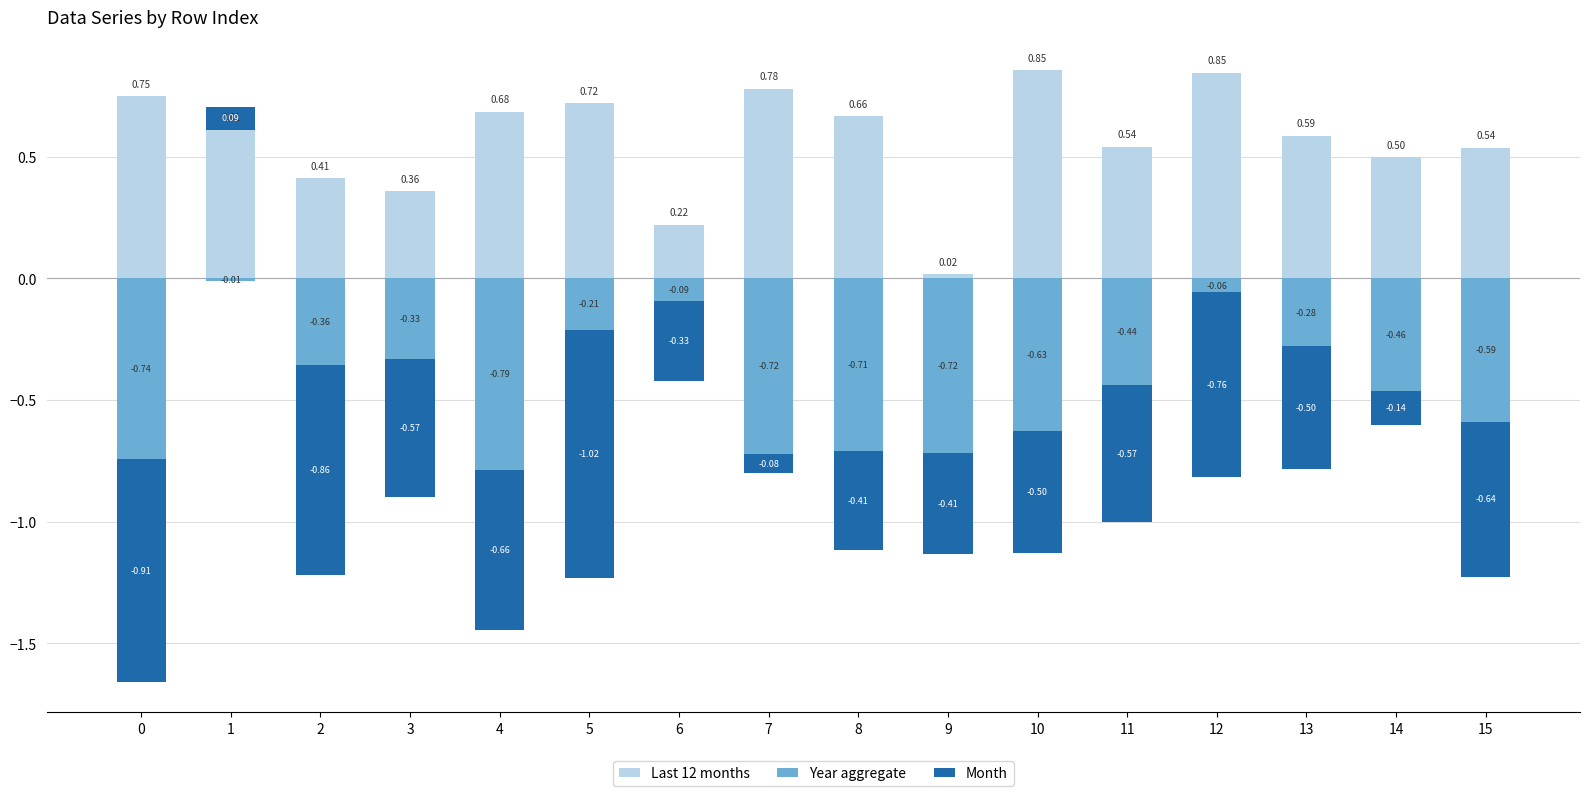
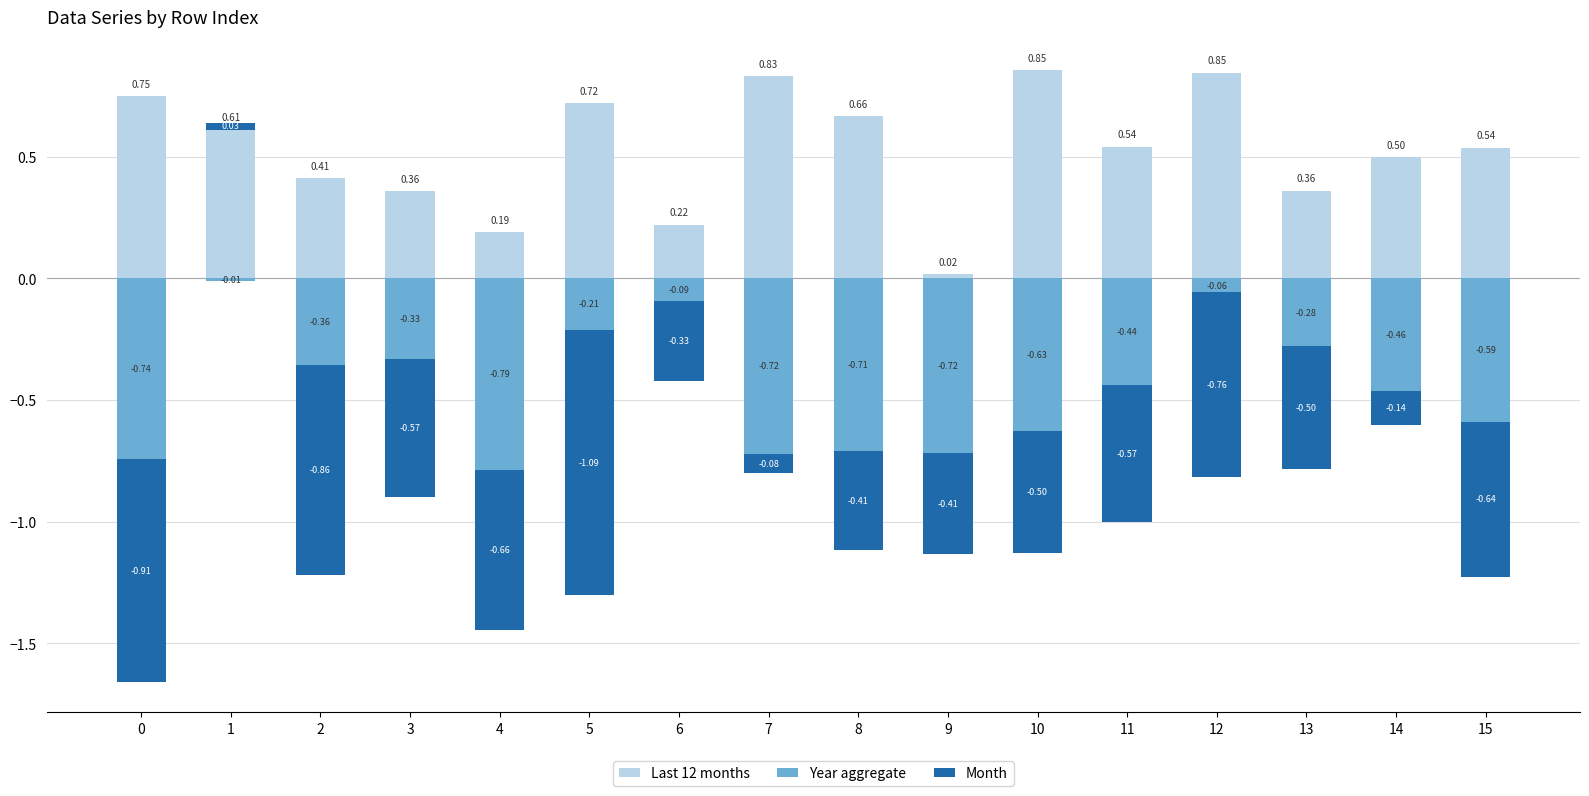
  {
    "Last 12 months": {
      "0": 0.75,
      "2": 0.41,
      "3": 0.36,
-     "4": 0.68,
+     "4": 0.19,
      "5": 0.72,
      "6": 0.22,
-     "7": 0.78,
+     "7": 0.83,
      "8": 0.66,
      "9": 0.02,
      "10": 0.85,
      "11": 0.54,
      "12": 0.85,
-     "13": 0.59,
+     "13": 0.36,
      "14": 0.50,
      "15": 0.54
    },
    "Year aggregate": {
      "0": -0.74,
      "1": -0.01,
      "2": -0.36,
      "3": -0.33,
      "4": -0.79,
      "5": -0.21,
      "6": -0.09,
      "7": -0.72,
      "8": -0.71,
      "9": -0.72,
      "10": -0.63,
      "11": -0.44,
      "12": -0.06,
      "13": -0.28,
      "14": -0.46,
      "15": -0.59
    },
    "Month": {
      "0": -0.91,
-     "1": 0.09,
+     "1": 0.03,
      "2": -0.86,
      "3": -0.57,
      "4": -0.66,
-     "5": -1.02,
+     "5": -1.09,
      "6": -0.33,
      "7": -0.08,
      "8": -0.41,
      "9": -0.41,
      "10": -0.50,
      "11": -0.57,
      "12": -0.76,
      "13": -0.50,
      "14": -0.14,
      "15": -0.64
    }
  }
